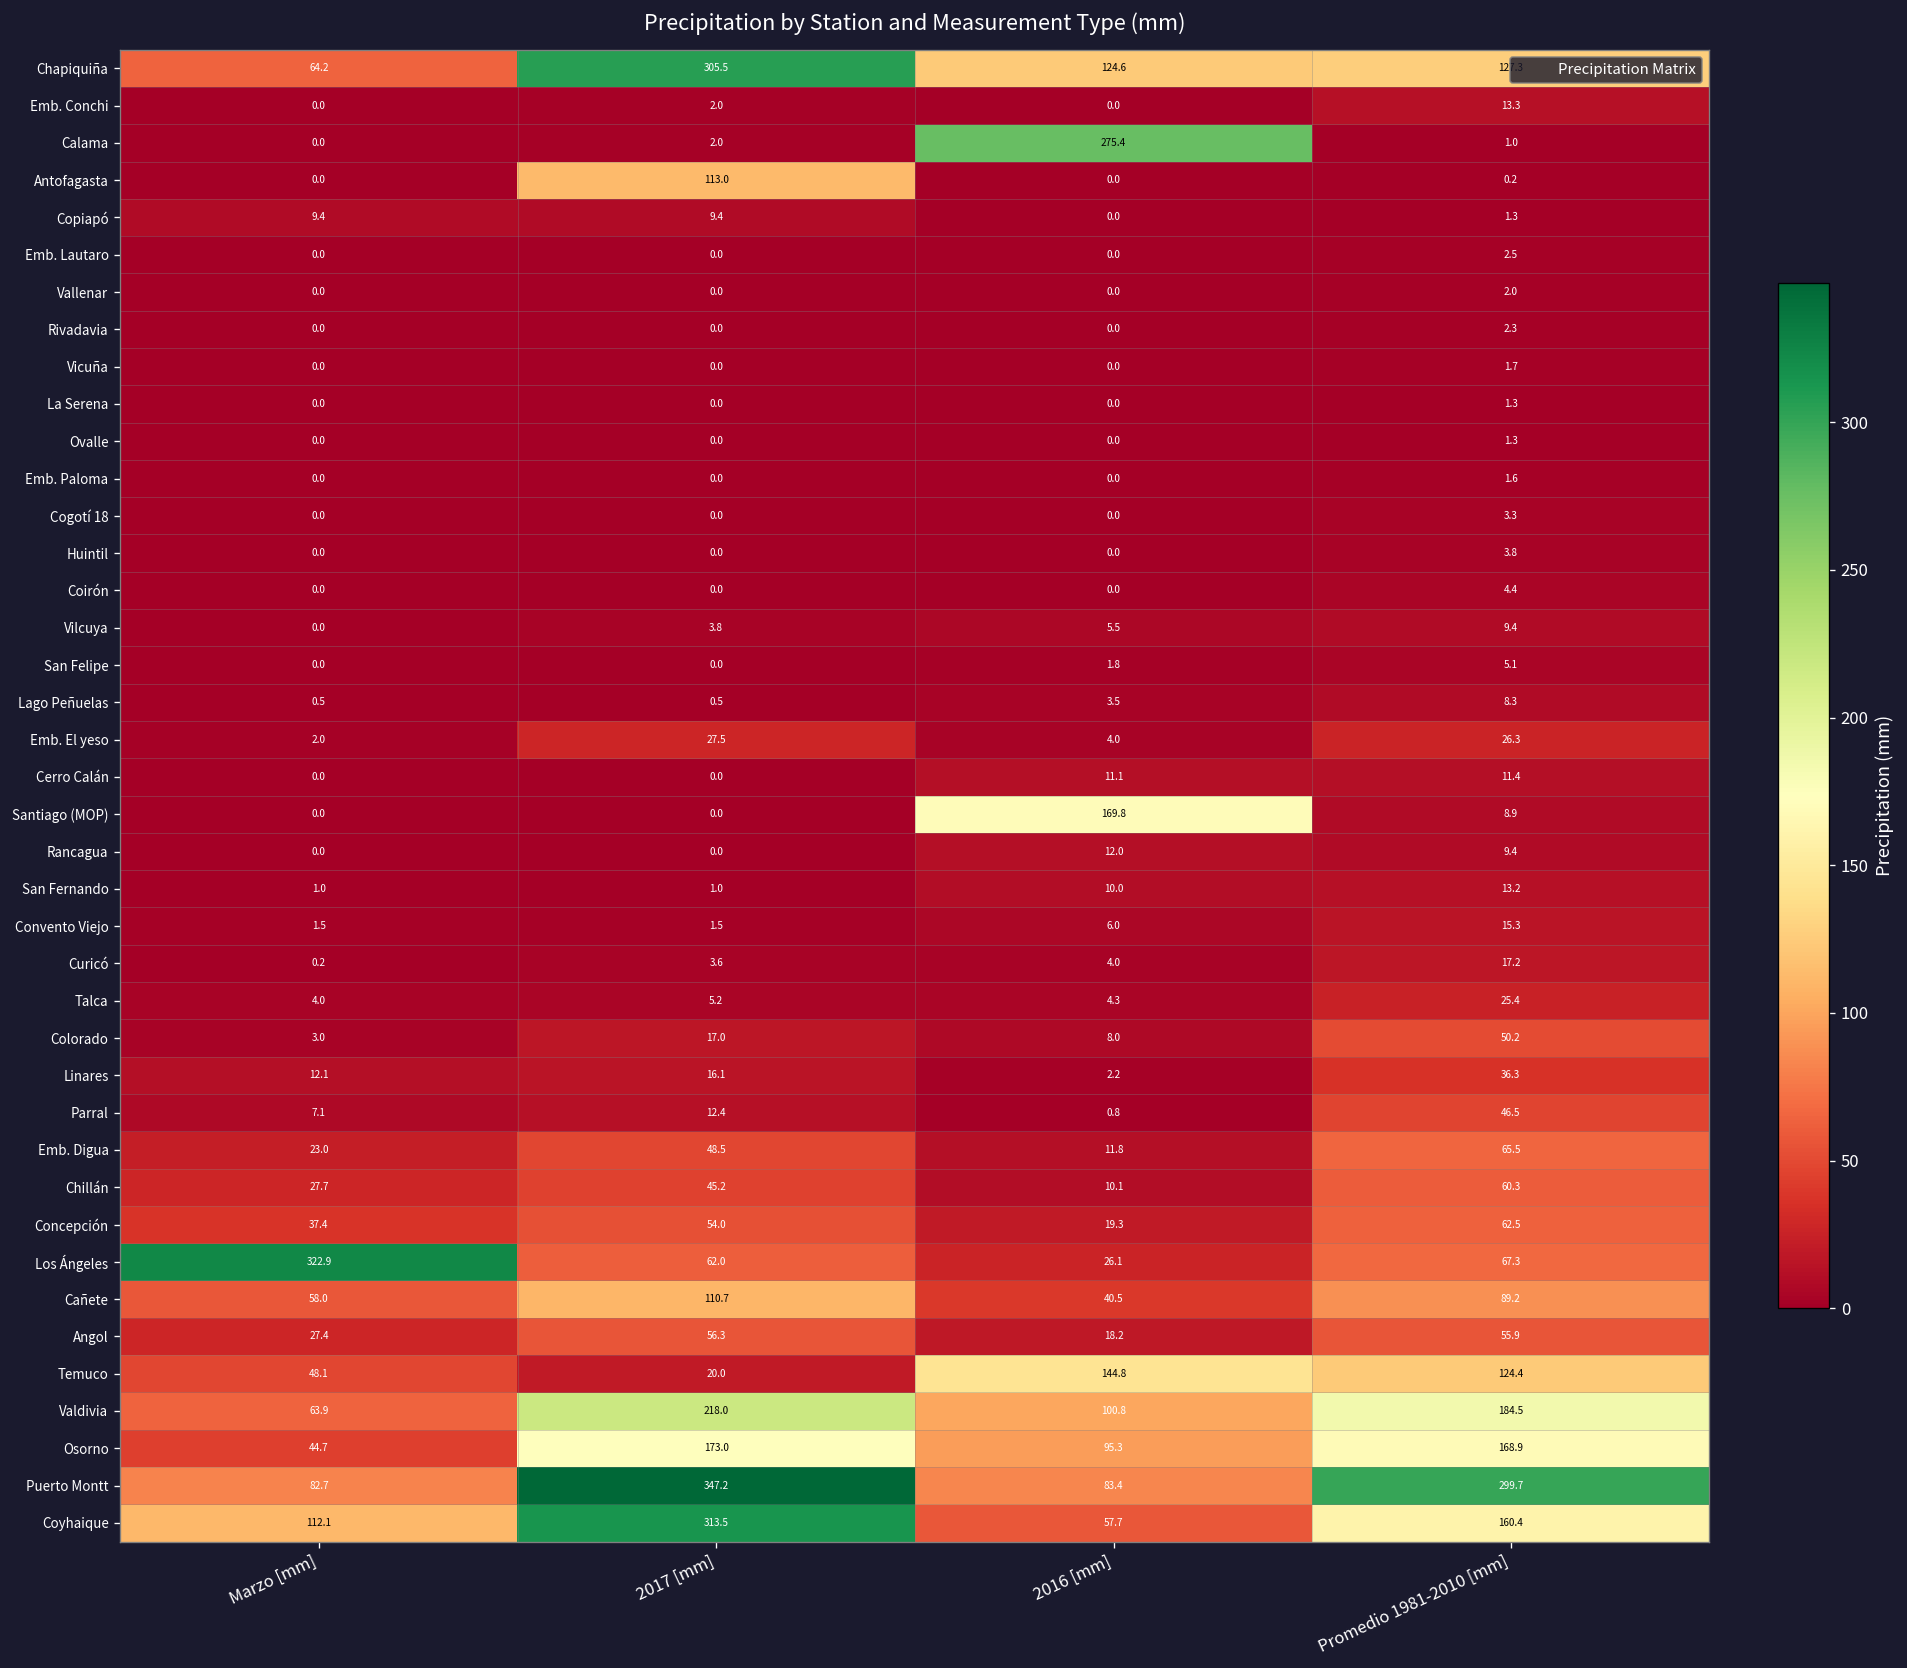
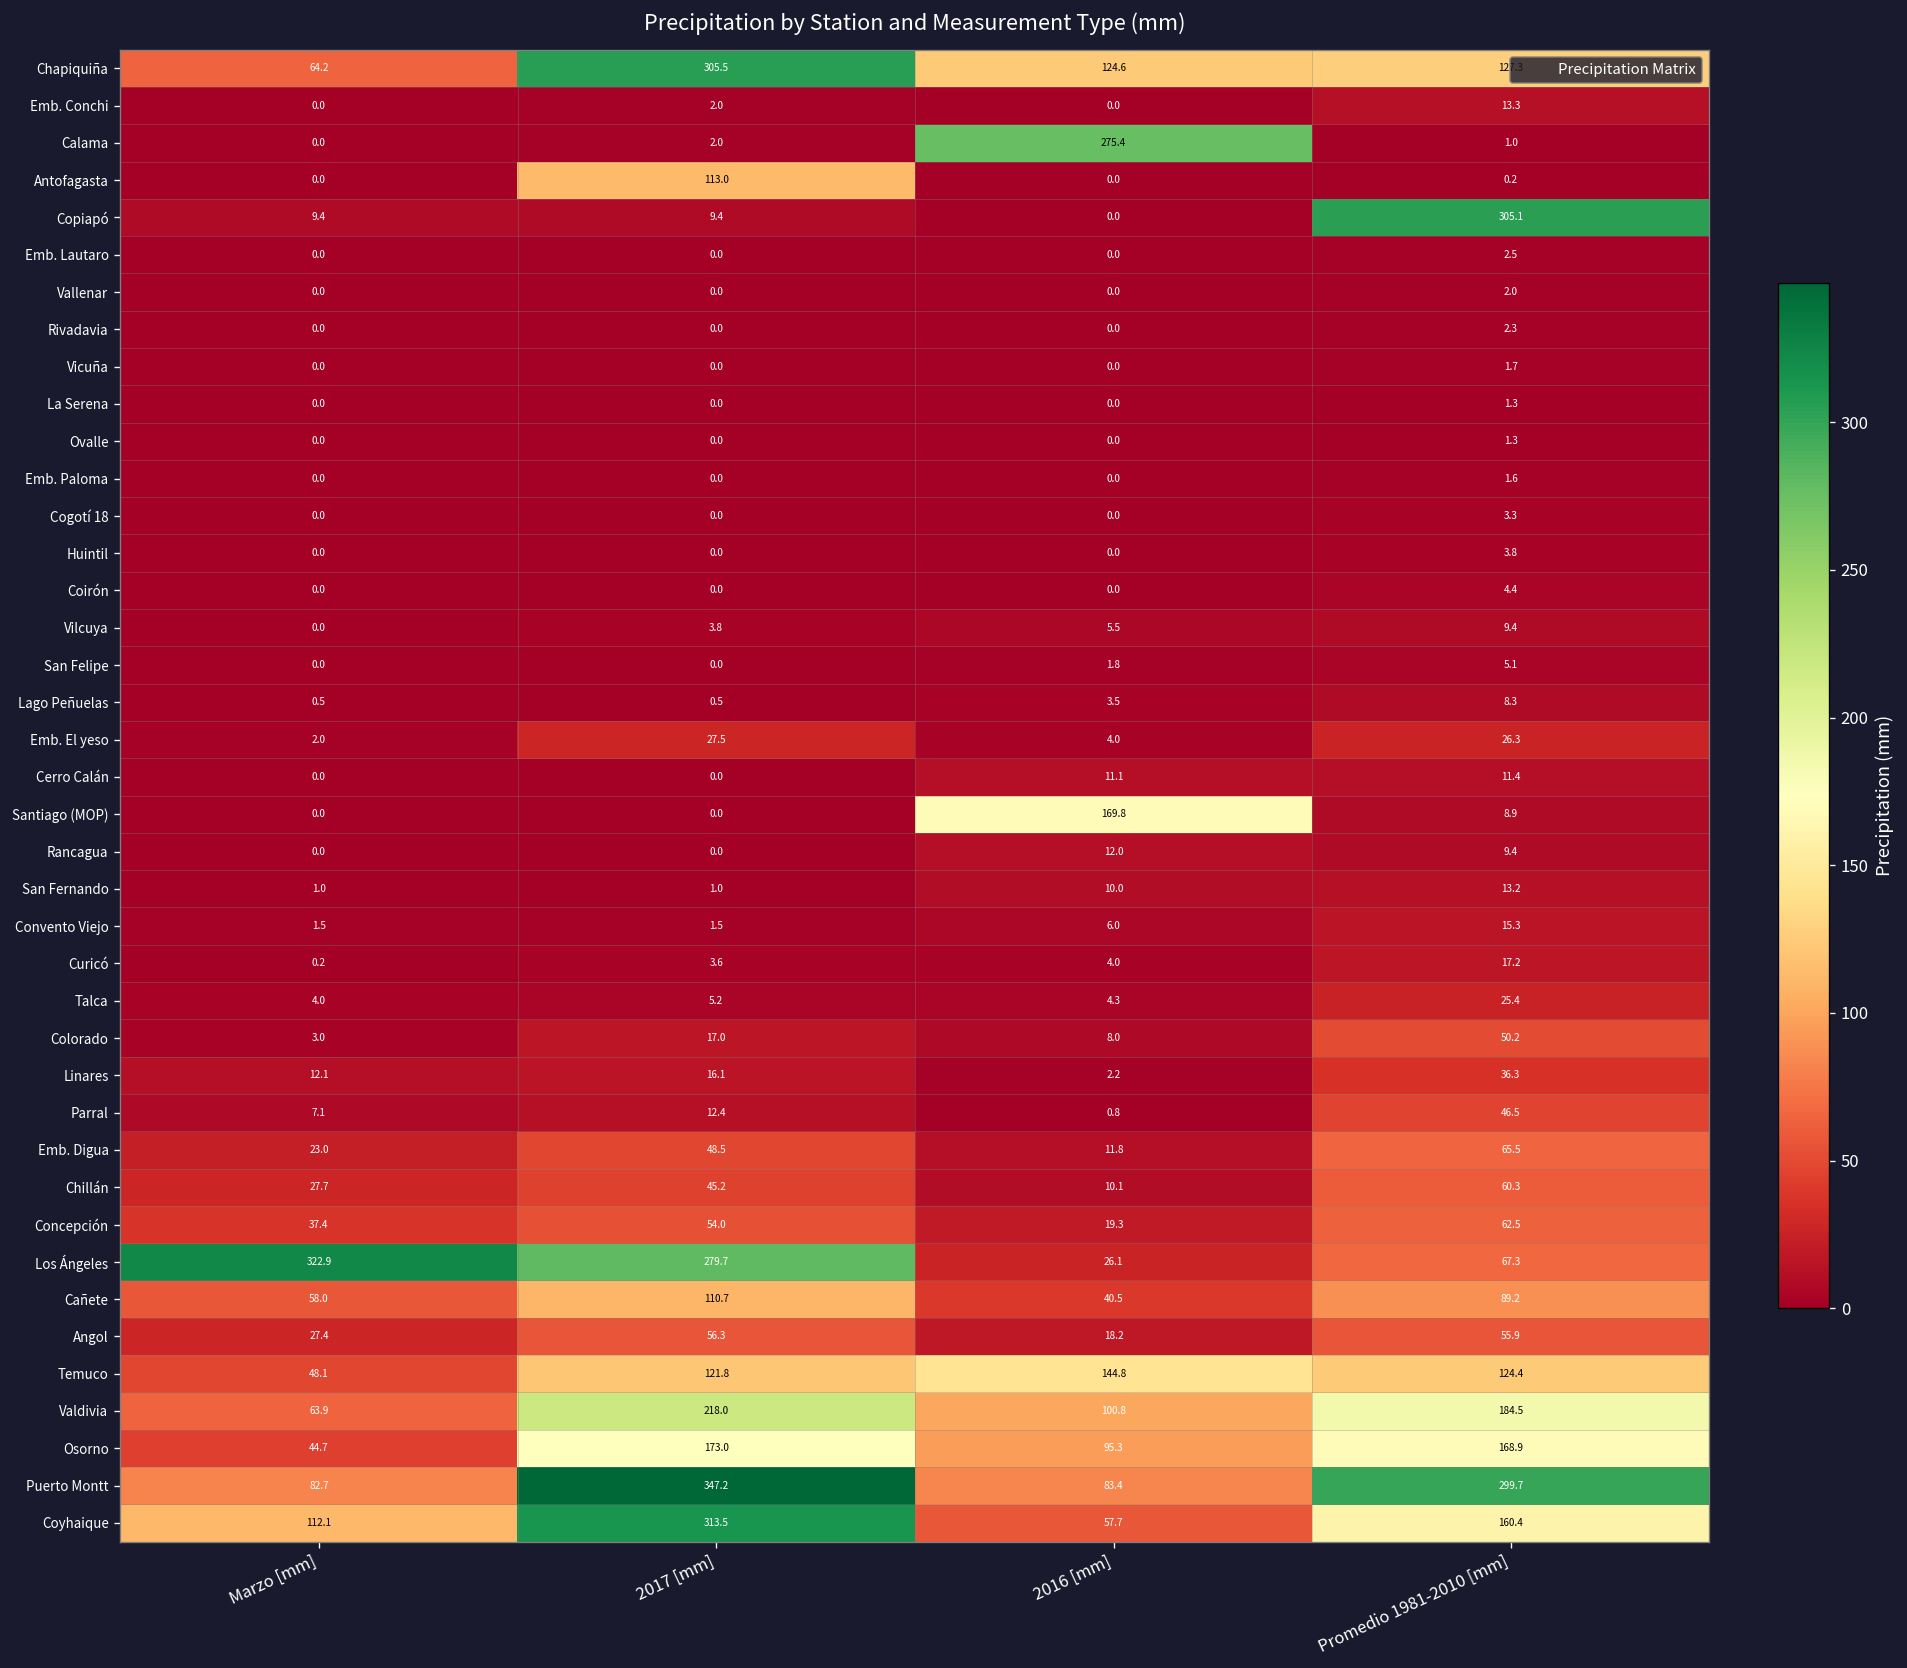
  {
    "Chapiquiña": {
      "Marzo [mm]": 64.2,
      "2017 [mm]": 305.5,
      "2016 [mm]": 124.6
    },
    "Emb. Conchi": {
      "Marzo [mm]": 0.0,
      "2017 [mm]": 2.0,
      "2016 [mm]": 0.0,
      "Promedio 1981-2010 [mm]": 13.3
    },
    "Calama": {
      "Marzo [mm]": 0.0,
      "2017 [mm]": 2.0,
      "2016 [mm]": 275.4,
      "Promedio 1981-2010 [mm]": 1.0
    },
    "Antofagasta": {
      "Marzo [mm]": 0.0,
      "2017 [mm]": 113.0,
      "2016 [mm]": 0.0,
      "Promedio 1981-2010 [mm]": 0.2
    },
    "Copiapó": {
      "Marzo [mm]": 9.4,
      "2017 [mm]": 9.4,
      "2016 [mm]": 0.0,
-     "Promedio 1981-2010 [mm]": 1.3
+     "Promedio 1981-2010 [mm]": 305.1
    },
    "Emb. Lautaro": {
      "Marzo [mm]": 0.0,
      "2017 [mm]": 0.0,
      "2016 [mm]": 0.0,
      "Promedio 1981-2010 [mm]": 2.5
    },
    "Vallenar": {
      "Marzo [mm]": 0.0,
      "2017 [mm]": 0.0,
      "2016 [mm]": 0.0,
      "Promedio 1981-2010 [mm]": 2.0
    },
    "Rivadavia": {
      "Marzo [mm]": 0.0,
      "2017 [mm]": 0.0,
      "2016 [mm]": 0.0,
      "Promedio 1981-2010 [mm]": 2.3
    },
    "Vicuña": {
      "Marzo [mm]": 0.0,
      "2017 [mm]": 0.0,
      "2016 [mm]": 0.0,
      "Promedio 1981-2010 [mm]": 1.7
    },
    "La Serena": {
      "Marzo [mm]": 0.0,
      "2017 [mm]": 0.0,
      "2016 [mm]": 0.0,
      "Promedio 1981-2010 [mm]": 1.3
    },
    "Ovalle": {
      "Marzo [mm]": 0.0,
      "2017 [mm]": 0.0,
      "2016 [mm]": 0.0,
      "Promedio 1981-2010 [mm]": 1.3
    },
    "Emb. Paloma": {
      "Marzo [mm]": 0.0,
      "2017 [mm]": 0.0,
      "2016 [mm]": 0.0,
      "Promedio 1981-2010 [mm]": 1.6
    },
    "Cogotí 18": {
      "Marzo [mm]": 0.0,
      "2017 [mm]": 0.0,
      "2016 [mm]": 0.0,
      "Promedio 1981-2010 [mm]": 3.3
    },
    "Huintil": {
      "Marzo [mm]": 0.0,
      "2017 [mm]": 0.0,
      "2016 [mm]": 0.0,
      "Promedio 1981-2010 [mm]": 3.8
    },
    "Coirón": {
      "Marzo [mm]": 0.0,
      "2017 [mm]": 0.0,
      "2016 [mm]": 0.0,
      "Promedio 1981-2010 [mm]": 4.4
    },
    "Vilcuya": {
      "Marzo [mm]": 0.0,
      "2017 [mm]": 3.8,
      "2016 [mm]": 5.5,
      "Promedio 1981-2010 [mm]": 9.4
    },
    "San Felipe": {
      "Marzo [mm]": 0.0,
      "2017 [mm]": 0.0,
      "2016 [mm]": 1.8,
      "Promedio 1981-2010 [mm]": 5.1
    },
    "Lago Peñuelas": {
      "Marzo [mm]": 0.5,
      "2017 [mm]": 0.5,
      "2016 [mm]": 3.5,
      "Promedio 1981-2010 [mm]": 8.3
    },
    "Emb. El yeso": {
      "Marzo [mm]": 2.0,
      "2017 [mm]": 27.5,
      "2016 [mm]": 4.0,
      "Promedio 1981-2010 [mm]": 26.3
    },
    "Cerro Calán": {
      "Marzo [mm]": 0.0,
      "2017 [mm]": 0.0,
      "2016 [mm]": 11.1,
      "Promedio 1981-2010 [mm]": 11.4
    },
    "Santiago (MOP)": {
      "Marzo [mm]": 0.0,
      "2017 [mm]": 0.0,
      "2016 [mm]": 169.8,
      "Promedio 1981-2010 [mm]": 8.9
    },
    "Rancagua": {
      "Marzo [mm]": 0.0,
      "2017 [mm]": 0.0,
      "2016 [mm]": 12.0,
      "Promedio 1981-2010 [mm]": 9.4
    },
    "San Fernando": {
      "Marzo [mm]": 1.0,
      "2017 [mm]": 1.0,
      "2016 [mm]": 10.0,
      "Promedio 1981-2010 [mm]": 13.2
    },
    "Convento Viejo": {
      "Marzo [mm]": 1.5,
      "2017 [mm]": 1.5,
      "2016 [mm]": 6.0,
      "Promedio 1981-2010 [mm]": 15.3
    },
    "Curicó": {
      "Marzo [mm]": 0.2,
      "2017 [mm]": 3.6,
      "2016 [mm]": 4.0,
      "Promedio 1981-2010 [mm]": 17.2
    },
    "Talca": {
      "Marzo [mm]": 4.0,
      "2017 [mm]": 5.2,
      "2016 [mm]": 4.3,
      "Promedio 1981-2010 [mm]": 25.4
    },
    "Colorado": {
      "Marzo [mm]": 3.0,
      "2017 [mm]": 17.0,
      "2016 [mm]": 8.0,
      "Promedio 1981-2010 [mm]": 50.2
    },
    "Linares": {
      "Marzo [mm]": 12.1,
      "2017 [mm]": 16.1,
      "2016 [mm]": 2.2,
      "Promedio 1981-2010 [mm]": 36.3
    },
    "Parral": {
      "Marzo [mm]": 7.1,
      "2017 [mm]": 12.4,
      "2016 [mm]": 0.8,
      "Promedio 1981-2010 [mm]": 46.5
    },
    "Emb. Digua": {
      "Marzo [mm]": 23.0,
      "2017 [mm]": 48.5,
      "2016 [mm]": 11.8,
      "Promedio 1981-2010 [mm]": 65.5
    },
    "Chillán": {
      "Marzo [mm]": 27.7,
      "2017 [mm]": 45.2,
      "2016 [mm]": 10.1,
      "Promedio 1981-2010 [mm]": 60.3
    },
    "Concepción": {
      "Marzo [mm]": 37.4,
      "2017 [mm]": 54.0,
      "2016 [mm]": 19.3,
      "Promedio 1981-2010 [mm]": 62.5
    },
    "Los Ángeles": {
      "Marzo [mm]": 322.9,
-     "2017 [mm]": 62.0,
+     "2017 [mm]": 279.7,
      "2016 [mm]": 26.1,
      "Promedio 1981-2010 [mm]": 67.3
    },
    "Cañete": {
      "Marzo [mm]": 58.0,
      "2017 [mm]": 110.7,
      "2016 [mm]": 40.5,
      "Promedio 1981-2010 [mm]": 89.2
    },
    "Angol": {
      "Marzo [mm]": 27.4,
      "2017 [mm]": 56.3,
      "2016 [mm]": 18.2,
      "Promedio 1981-2010 [mm]": 55.9
    },
    "Temuco": {
      "Marzo [mm]": 48.1,
-     "2017 [mm]": 20.0,
+     "2017 [mm]": 121.8,
      "2016 [mm]": 144.8,
      "Promedio 1981-2010 [mm]": 124.4
    },
    "Valdivia": {
      "Marzo [mm]": 63.9,
      "2017 [mm]": 218.0,
      "2016 [mm]": 100.8,
      "Promedio 1981-2010 [mm]": 184.5
    },
    "Osorno": {
      "Marzo [mm]": 44.7,
      "2017 [mm]": 173.0,
      "2016 [mm]": 95.3,
      "Promedio 1981-2010 [mm]": 168.9
    },
    "Puerto Montt": {
      "Marzo [mm]": 82.7,
      "2017 [mm]": 347.2,
      "2016 [mm]": 83.4,
      "Promedio 1981-2010 [mm]": 299.7
    },
    "Coyhaique": {
      "Marzo [mm]": 112.1,
      "2017 [mm]": 313.5,
      "2016 [mm]": 57.7,
      "Promedio 1981-2010 [mm]": 160.4
    }
  }
